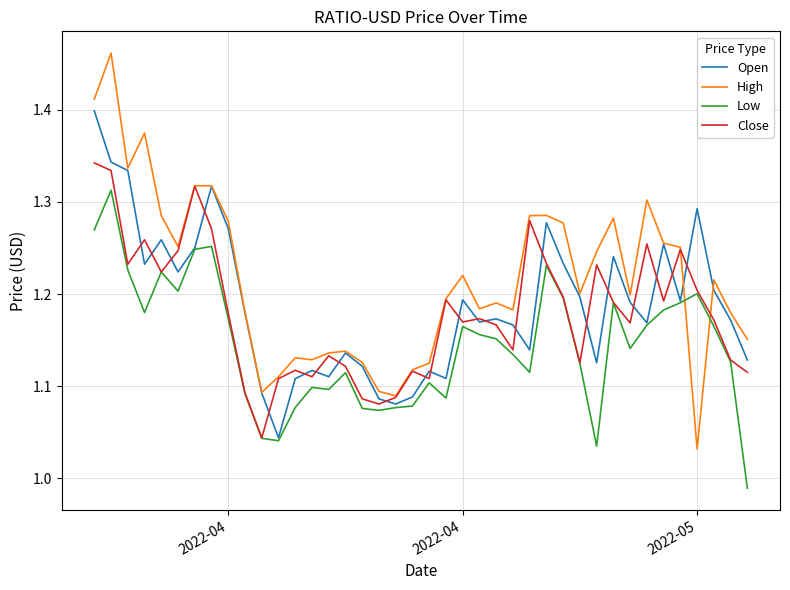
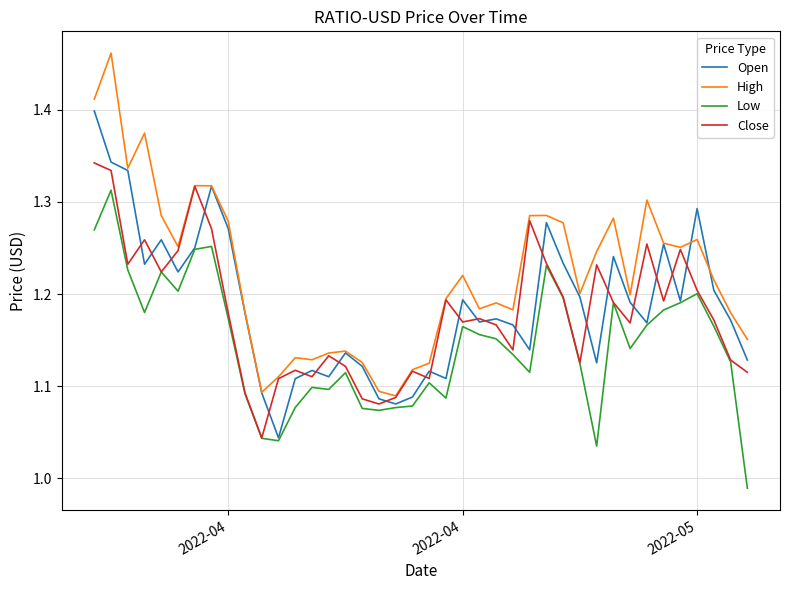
  {
    "Open": {
      "2022-05": 1.29
    },
    "High": {
-     "2022-05": 1.03
+     "2022-05": 1.26
    },
    "Low": {
      "2022-05": 1.20
    },
    "Close": {
      "2022-05": 1.20
    }
  }
